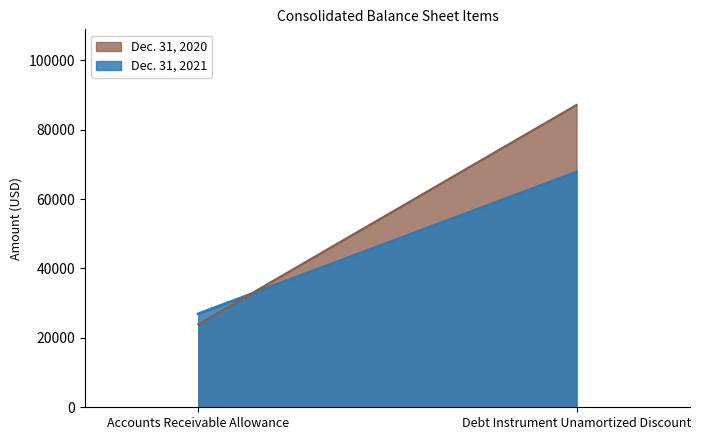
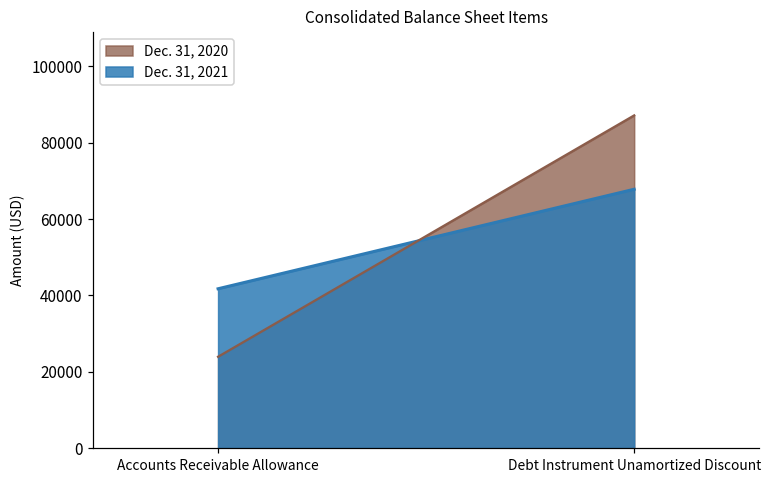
  {
    "Dec. 31, 2020": {
      "Accounts Receivable Allowance": 24000,
      "Debt Instrument Unamortized Discount": 87000
    },
    "Dec. 31, 2021": {
-     "Accounts Receivable Allowance": 27000,
+     "Accounts Receivable Allowance": 42000,
      "Debt Instrument Unamortized Discount": 68000
    }
  }
